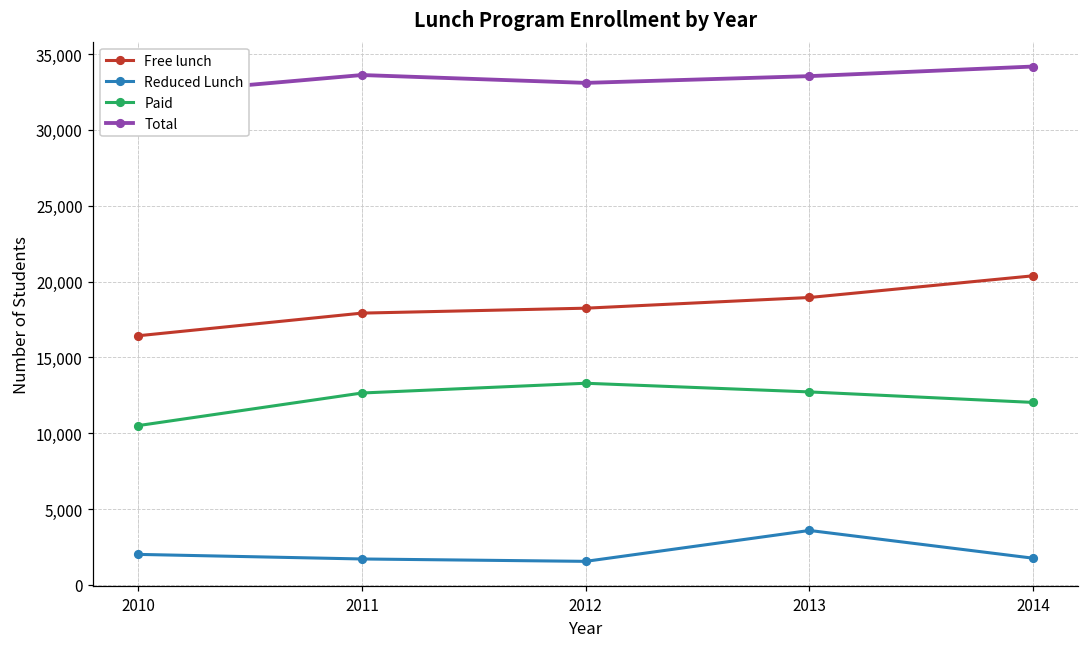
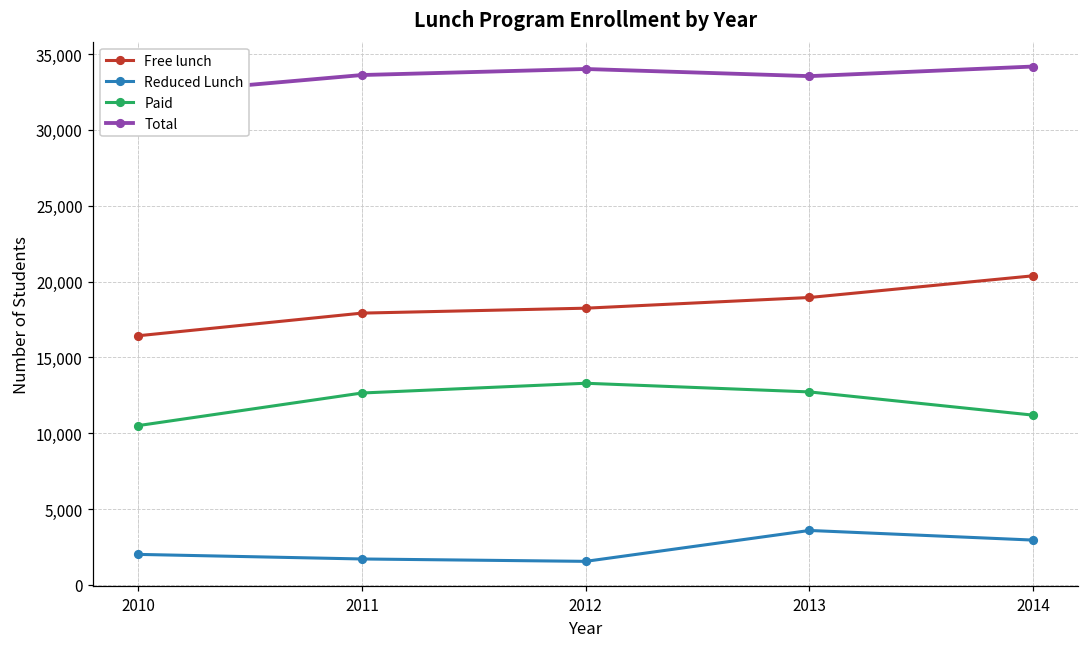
  {
    "Free lunch": {
      "2010": "16,400",
      "2011": "17,900",
      "2012": "18,200",
      "2013": "19,000",
      "2014": "20,400"
    },
    "Reduced Lunch": {
      "2010": "2,000",
      "2011": "1,700",
      "2012": "1,600",
      "2013": "3,600",
-     "2014": "1,800"
+     "2014": "3,000"
    },
    "Paid": {
      "2010": "10,500",
      "2011": "12,700",
      "2012": "13,300",
      "2013": "12,700",
-     "2014": "12,000"
+     "2014": "11,200"
    },
    "Total": {
      "2011": "33,600",
-     "2012": "33,100",
+     "2012": "34,000",
      "2013": "33,500",
      "2014": "34,200"
    }
  }
